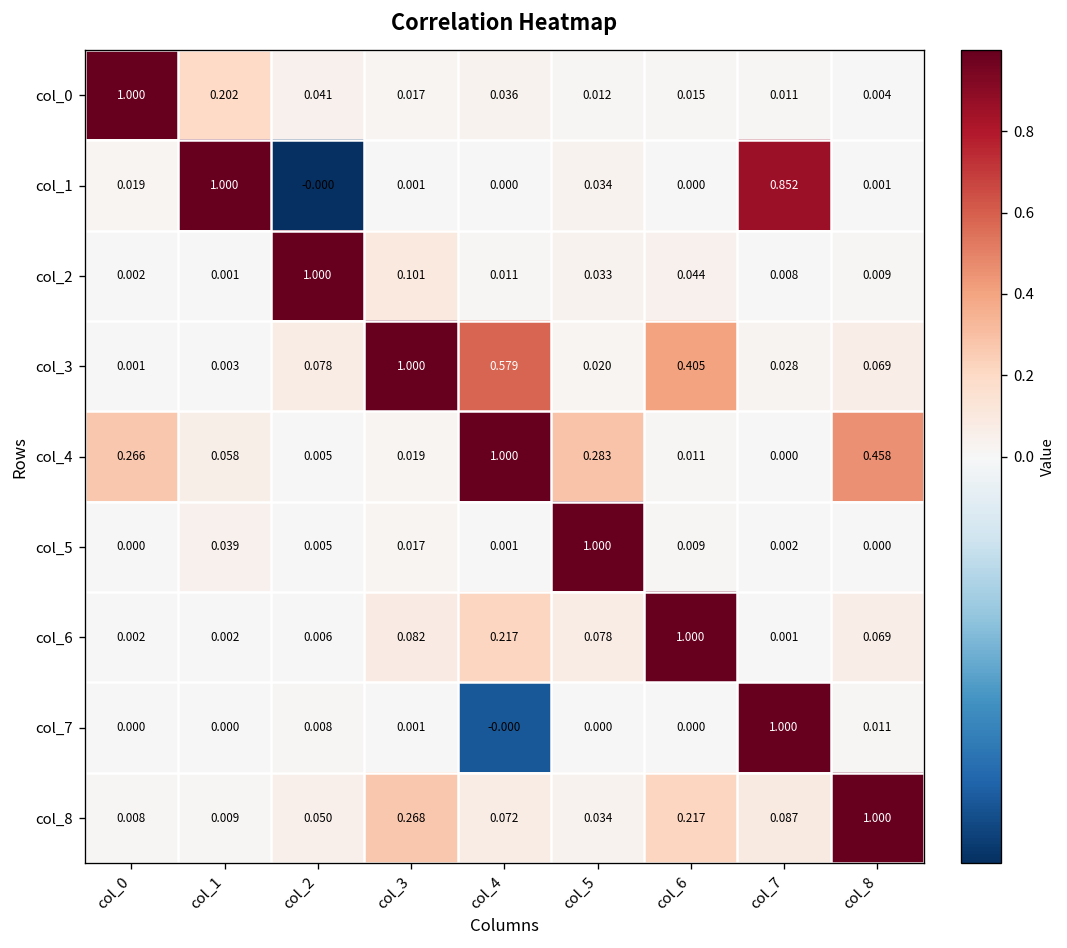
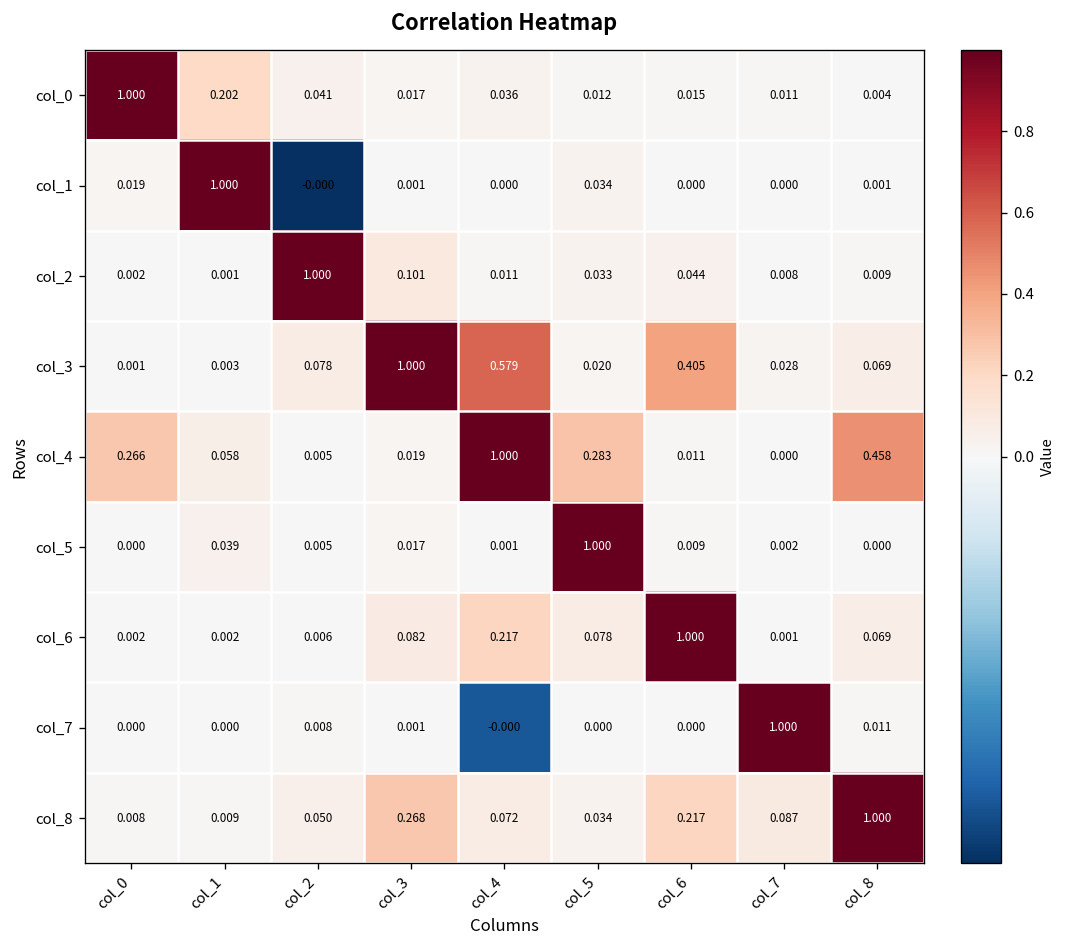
  {
    "col_0": {
      "col_0": 1.000,
      "col_1": 0.202,
      "col_2": 0.041,
      "col_3": 0.017,
      "col_4": 0.036,
      "col_5": 0.012,
      "col_6": 0.015,
      "col_7": 0.011,
      "col_8": 0.004
    },
    "col_1": {
      "col_0": 0.019,
      "col_1": 1.000,
      "col_2": -0.000,
      "col_3": 0.001,
      "col_4": 0.000,
      "col_5": 0.034,
      "col_6": 0.000,
-     "col_7": 0.852,
+     "col_7": 0.000,
      "col_8": 0.001
    },
    "col_2": {
      "col_0": 0.002,
      "col_1": 0.001,
      "col_2": 1.000,
      "col_3": 0.101,
      "col_4": 0.011,
      "col_5": 0.033,
      "col_6": 0.044,
      "col_7": 0.008,
      "col_8": 0.009
    },
    "col_3": {
      "col_0": 0.001,
      "col_1": 0.003,
      "col_2": 0.078,
      "col_3": 1.000,
      "col_4": 0.579,
      "col_5": 0.020,
      "col_6": 0.405,
      "col_7": 0.028,
      "col_8": 0.069
    },
    "col_4": {
      "col_0": 0.266,
      "col_1": 0.058,
      "col_2": 0.005,
      "col_3": 0.019,
      "col_4": 1.000,
      "col_5": 0.283,
      "col_6": 0.011,
      "col_7": 0.000,
      "col_8": 0.458
    },
    "col_5": {
      "col_0": 0.000,
      "col_1": 0.039,
      "col_2": 0.005,
      "col_3": 0.017,
      "col_4": 0.001,
      "col_5": 1.000,
      "col_6": 0.009,
      "col_7": 0.002,
      "col_8": 0.000
    },
    "col_6": {
      "col_0": 0.002,
      "col_1": 0.002,
      "col_2": 0.006,
      "col_3": 0.082,
      "col_4": 0.217,
      "col_5": 0.078,
      "col_6": 1.000,
      "col_7": 0.001,
      "col_8": 0.069
    },
    "col_7": {
      "col_0": 0.000,
      "col_1": 0.000,
      "col_2": 0.008,
      "col_3": 0.001,
      "col_4": -0.000,
      "col_5": 0.000,
      "col_6": 0.000,
      "col_7": 1.000,
      "col_8": 0.011
    },
    "col_8": {
      "col_0": 0.008,
      "col_1": 0.009,
      "col_2": 0.050,
      "col_3": 0.268,
      "col_4": 0.072,
      "col_5": 0.034,
      "col_6": 0.217,
      "col_7": 0.087,
      "col_8": 1.000
    }
  }
